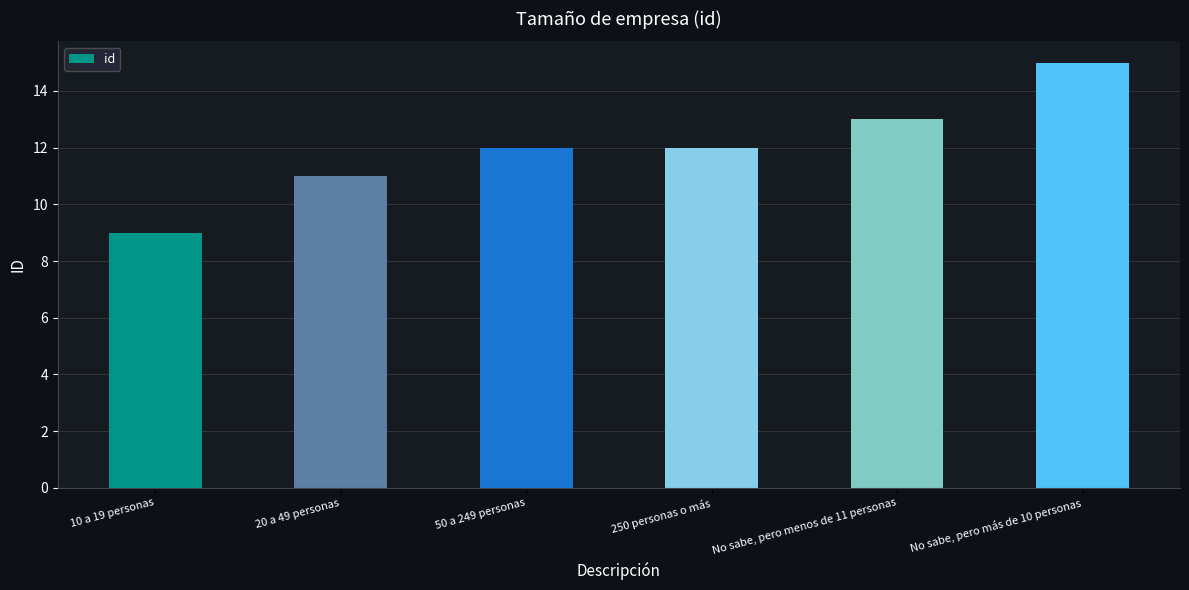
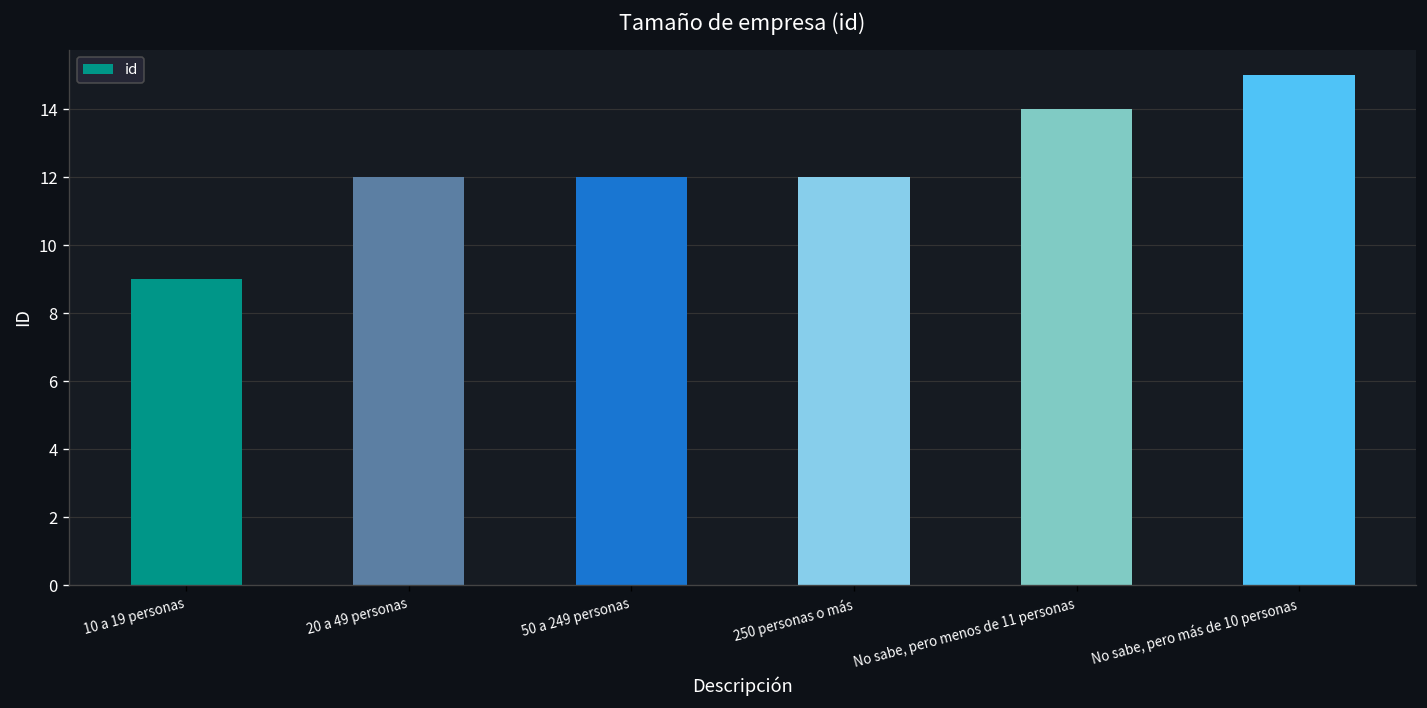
  {
    "10 a 19 personas": 9,
-   "20 a 49 personas": 11,
+   "20 a 49 personas": 12,
    "50 a 249 personas": 12,
    "250 personas o más": 12,
-   "No sabe, pero menos de 11 personas": 13,
+   "No sabe, pero menos de 11 personas": 14,
    "No sabe, pero más de 10 personas": 15
  }
